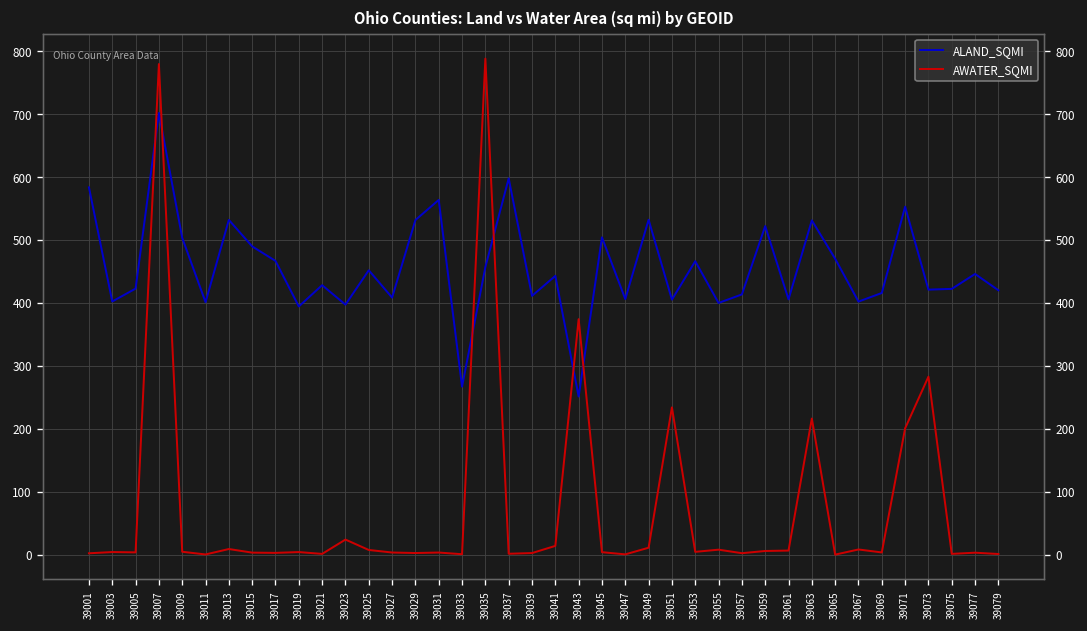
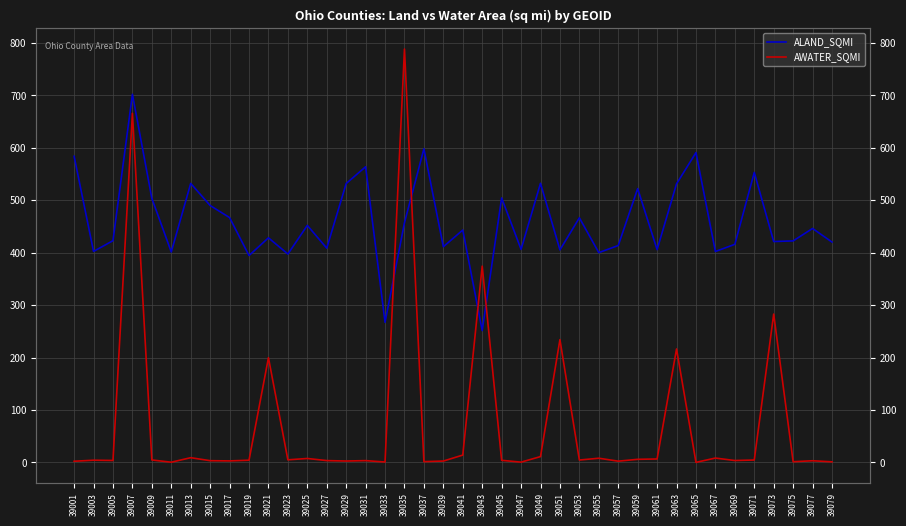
  {
    "ALAND_SQMI": {
      "39001": 580,
      "39003": 400,
      "39005": 420,
      "39007": 700,
      "39009": 500,
      "39011": 400,
      "39013": 530,
      "39015": 490,
      "39017": 470,
      "39019": 390,
      "39021": 430,
      "39023": 400,
      "39025": 450,
      "39027": 410,
      "39029": 530,
      "39031": 560,
      "39033": 270,
      "39035": 460,
      "39037": 600,
      "39039": 410,
      "39041": 440,
      "39043": 250,
      "39045": 500,
      "39047": 410,
      "39049": 530,
      "39051": 410,
      "39053": 470,
      "39055": 400,
      "39057": 410,
      "39059": 520,
      "39061": 410,
      "39063": 530,
-     "39065": 470,
+     "39065": 590,
      "39067": 400,
      "39069": 420,
      "39071": 550,
      "39073": 420,
      "39075": 420,
      "39077": 450,
      "39079": 420
    },
    "AWATER_SQMI": {
      "39001": 0,
      "39003": 0,
      "39005": 0,
-     "39007": 780,
+     "39007": 670,
      "39009": 0,
      "39011": 0,
      "39013": 10,
      "39015": 0,
      "39017": 0,
      "39019": 0,
-     "39021": 0,
-     "39023": 20,
+     "39021": 200,
+     "39023": 10,
      "39025": 10,
      "39027": 0,
      "39029": 0,
      "39031": 0,
      "39033": 0,
      "39035": 790,
      "39037": 0,
      "39039": 0,
      "39041": 10,
      "39043": 370,
      "39045": 0,
      "39047": 0,
      "39049": 10,
      "39051": 230,
      "39053": 0,
      "39055": 10,
      "39057": 0,
      "39059": 10,
      "39061": 10,
      "39063": 220,
      "39065": 0,
      "39067": 10,
      "39069": 0,
-     "39071": 200,
+     "39071": 0,
      "39073": 280,
      "39075": 0,
      "39077": 0,
      "39079": 0
    }
  }
